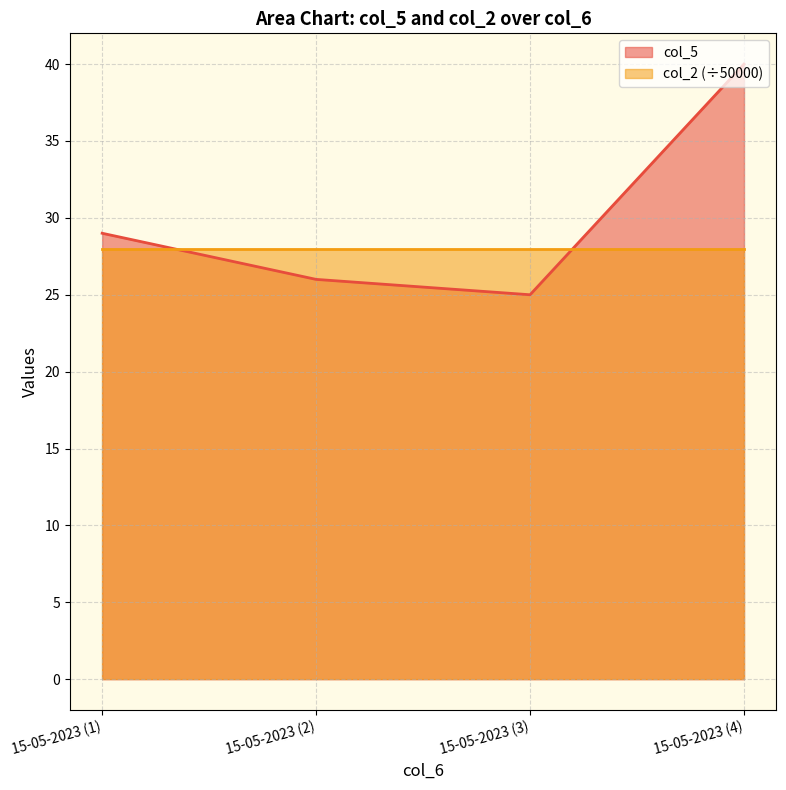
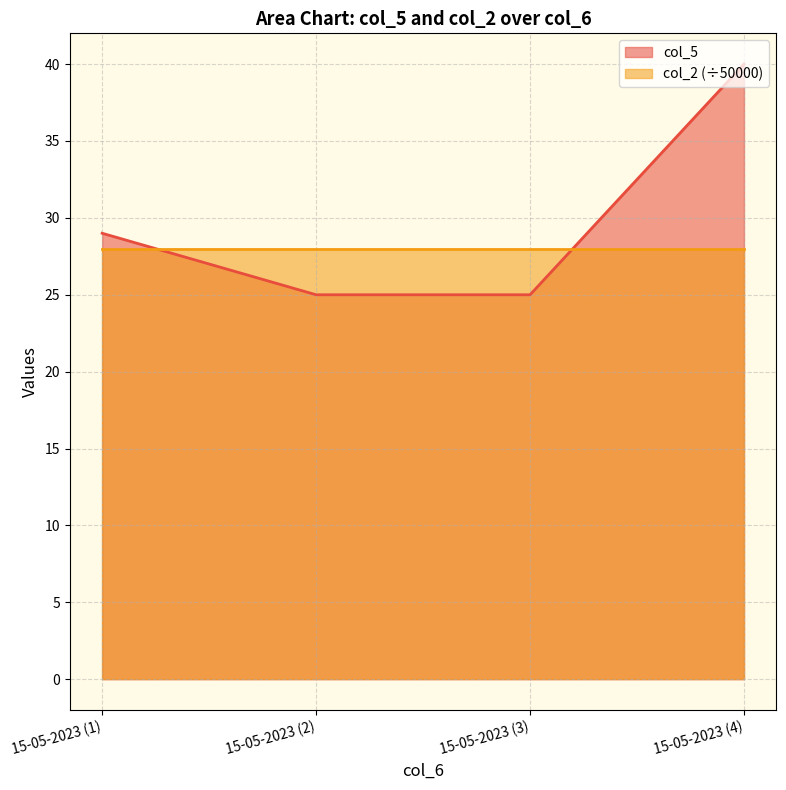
  {
    "col_5": {
      "15-05-2023 (1)": 29,
-     "15-05-2023 (2)": 26,
+     "15-05-2023 (2)": 25,
      "15-05-2023 (3)": 25
    },
    "col_2 (÷50000)": {
      "15-05-2023 (1)": 28,
      "15-05-2023 (2)": 28,
      "15-05-2023 (3)": 28,
      "15-05-2023 (4)": 28
    }
  }
